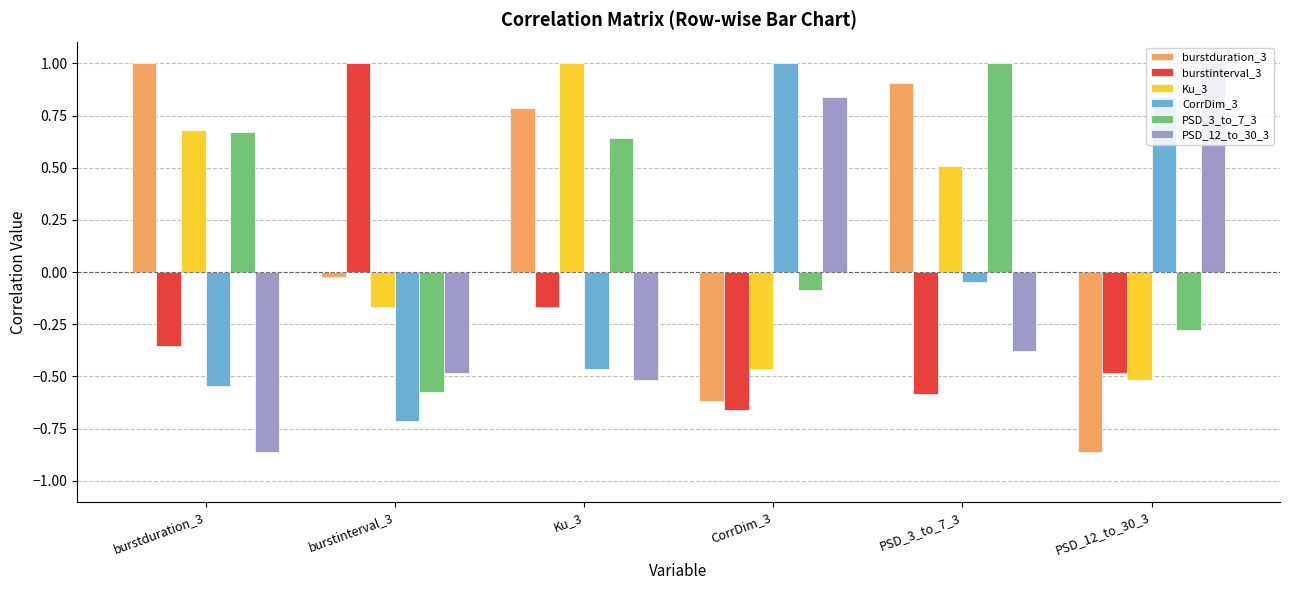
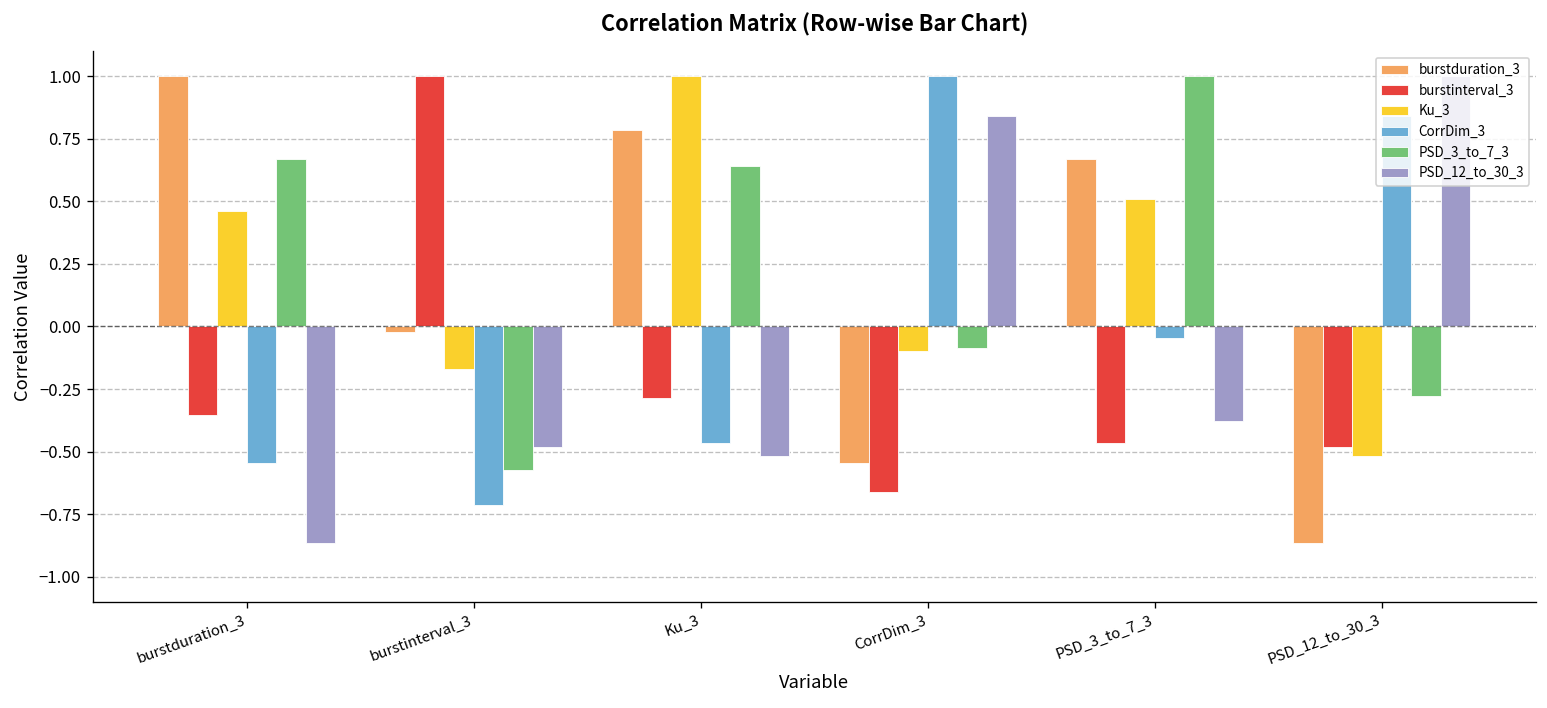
  {
    "burstduration_3": {
      "burstduration_3": 1.00,
      "burstinterval_3": -0.02,
      "Ku_3": 0.79,
-     "CorrDim_3": -0.62,
-     "PSD_3_to_7_3": 0.91,
+     "CorrDim_3": -0.54,
+     "PSD_3_to_7_3": 0.67,
      "PSD_12_to_30_3": -0.86
    },
    "burstinterval_3": {
      "burstduration_3": -0.35,
      "burstinterval_3": 1.00,
-     "Ku_3": -0.17,
+     "Ku_3": -0.29,
      "CorrDim_3": -0.66,
-     "PSD_3_to_7_3": -0.58,
+     "PSD_3_to_7_3": -0.46,
      "PSD_12_to_30_3": -0.48
    },
    "Ku_3": {
-     "burstduration_3": 0.68,
+     "burstduration_3": 0.46,
      "burstinterval_3": -0.17,
      "Ku_3": 1.00,
-     "CorrDim_3": -0.46,
+     "CorrDim_3": -0.10,
      "PSD_3_to_7_3": 0.51,
      "PSD_12_to_30_3": -0.52
    },
    "PSD_3_to_7_3": {
      "burstduration_3": 0.67,
      "burstinterval_3": -0.57,
      "Ku_3": 0.64,
      "CorrDim_3": -0.09,
      "PSD_3_to_7_3": 1.00,
      "PSD_12_to_30_3": -0.28
    }
  }
